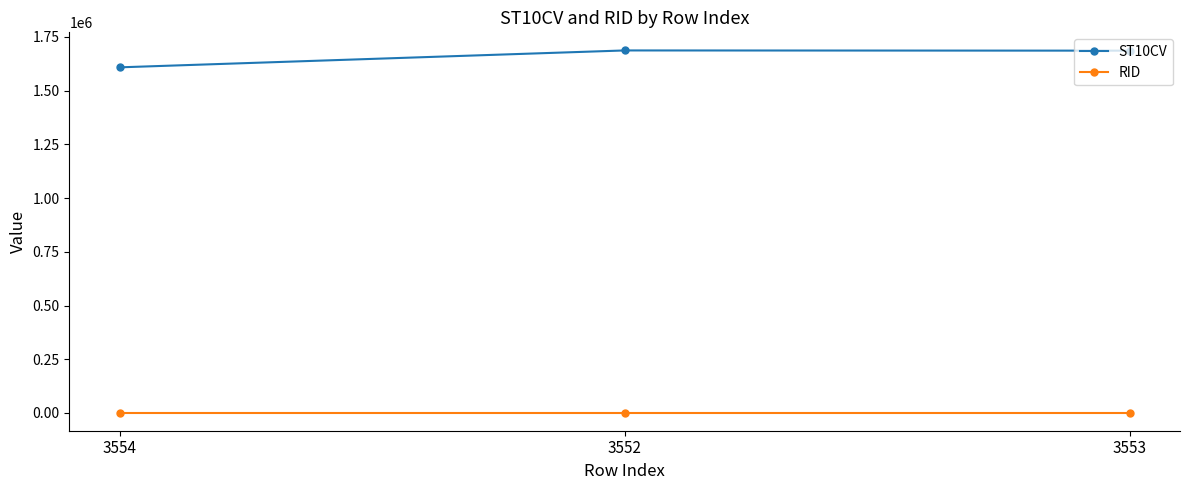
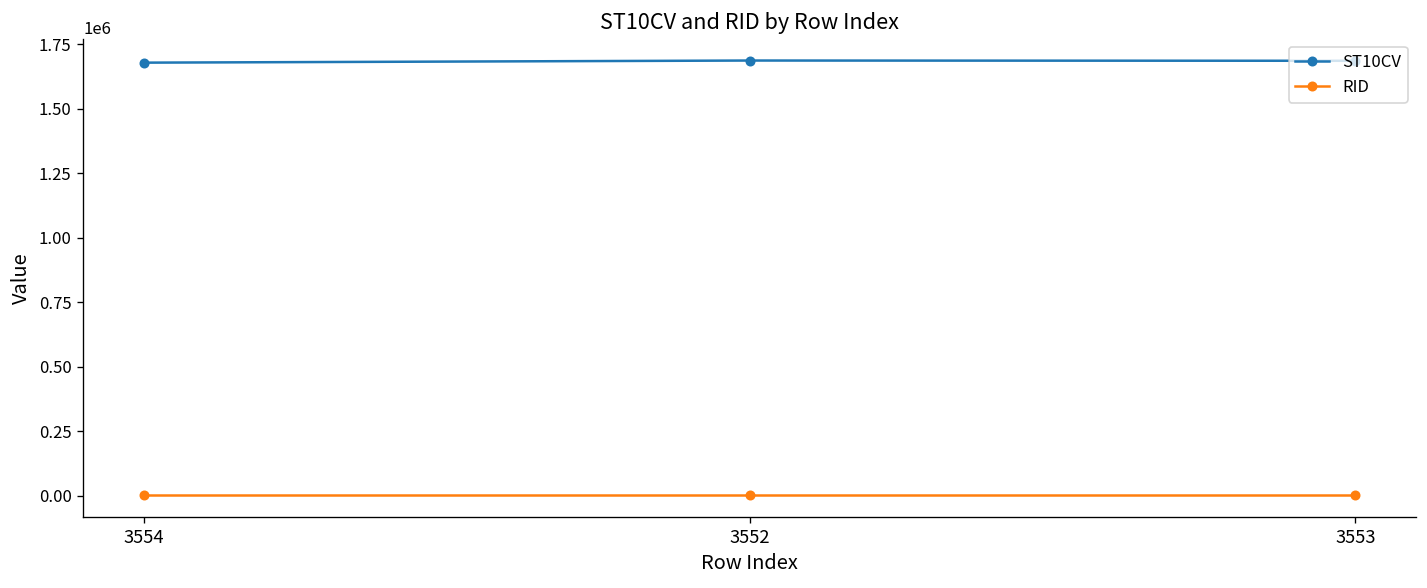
  {
    "ST10CV": {
-     "3554": 1610000,
+     "3554": 1680000,
      "3552": 1690000
    },
    "RID": {
      "3554": 0,
      "3552": 0,
      "3553": 0
    }
  }
